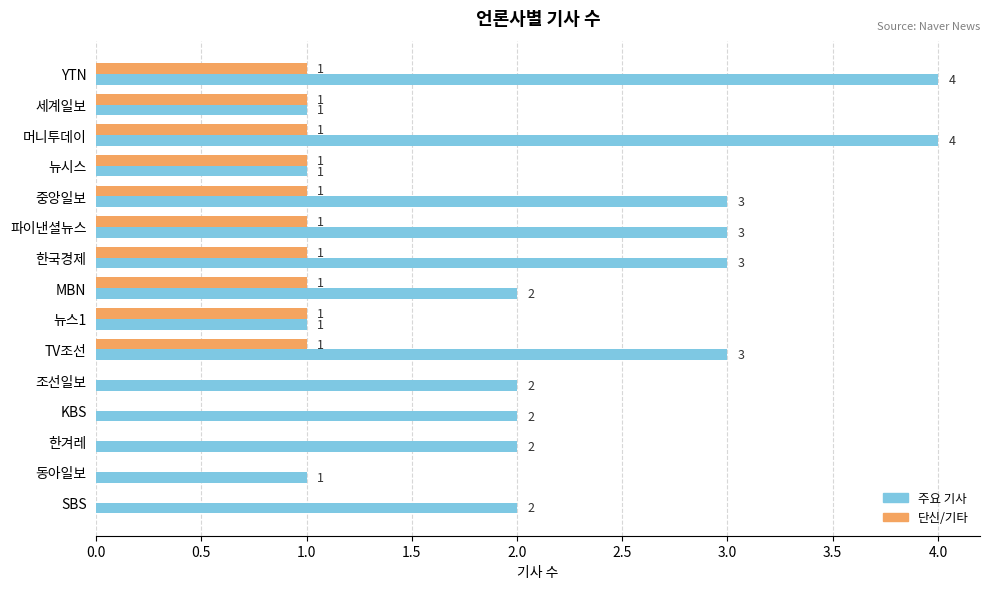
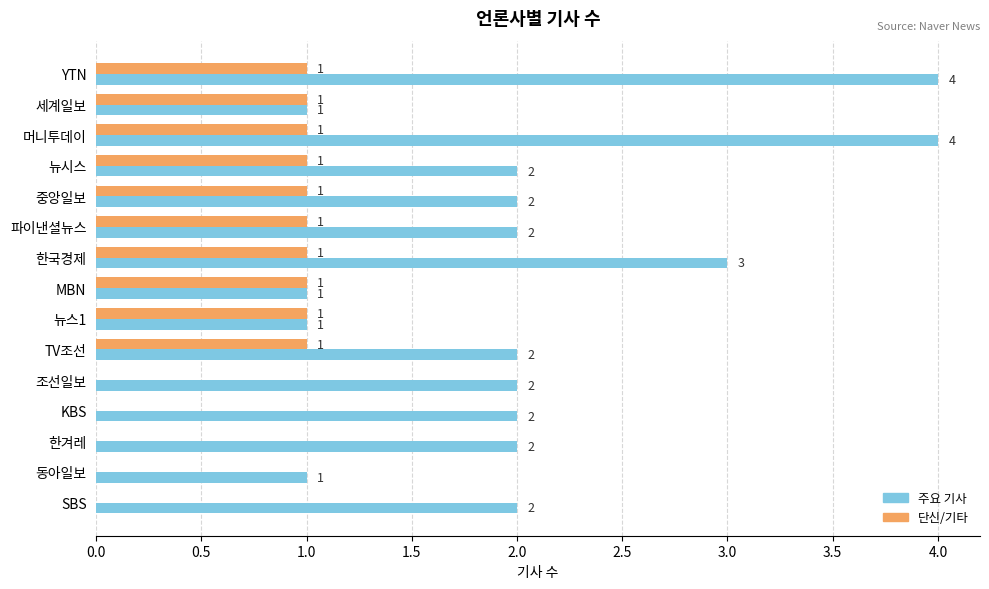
  {
    "주요 기사": {
      "YTN": 4,
      "머니투데이": 4,
-     "뉴시스": 1,
-     "중앙일보": 3,
-     "파이낸셜뉴스": 3,
+     "뉴시스": 2,
+     "중앙일보": 2,
+     "파이낸셜뉴스": 2,
      "한국경제": 3,
-     "MBN": 2,
-     "TV조선": 3,
+     "MBN": 1,
+     "TV조선": 2,
      "조선일보": 2,
      "KBS": 2,
      "한겨레": 2,
      "동아일보": 1,
      "SBS": 2
    },
    "단신/기타": {
      "YTN": 1,
      "머니투데이": 1,
      "중앙일보": 1,
      "파이낸셜뉴스": 1,
      "한국경제": 1,
      "MBN": 1,
      "TV조선": 1
    }
  }
